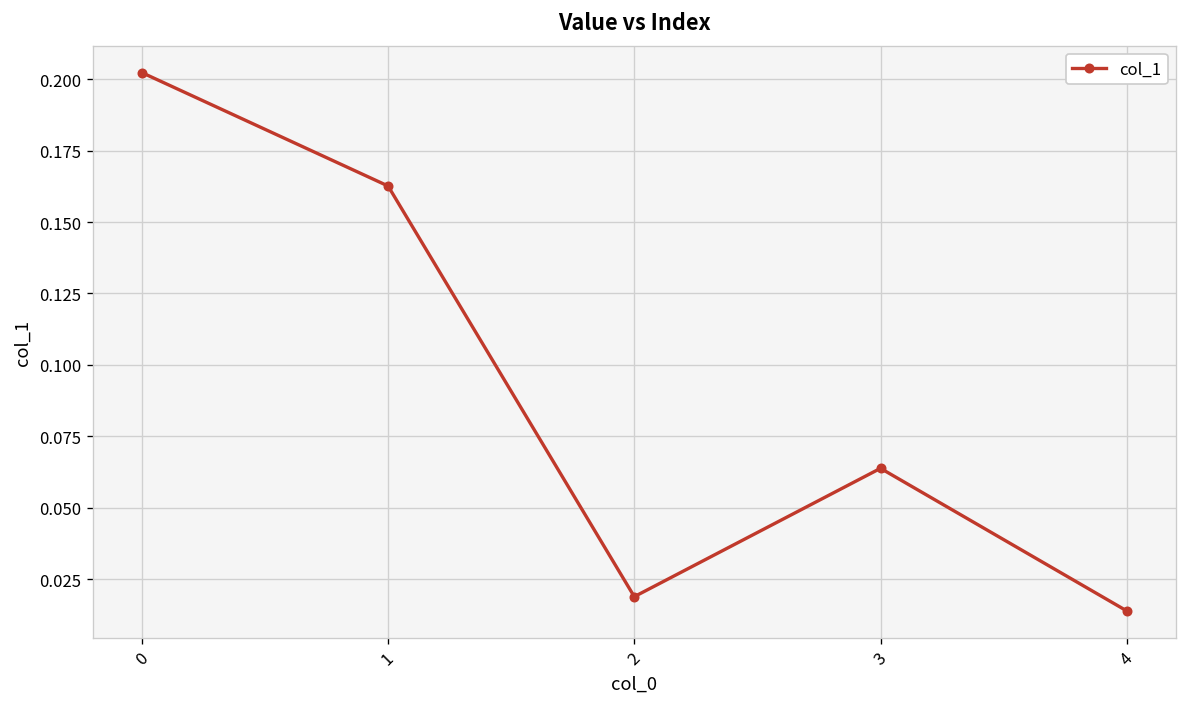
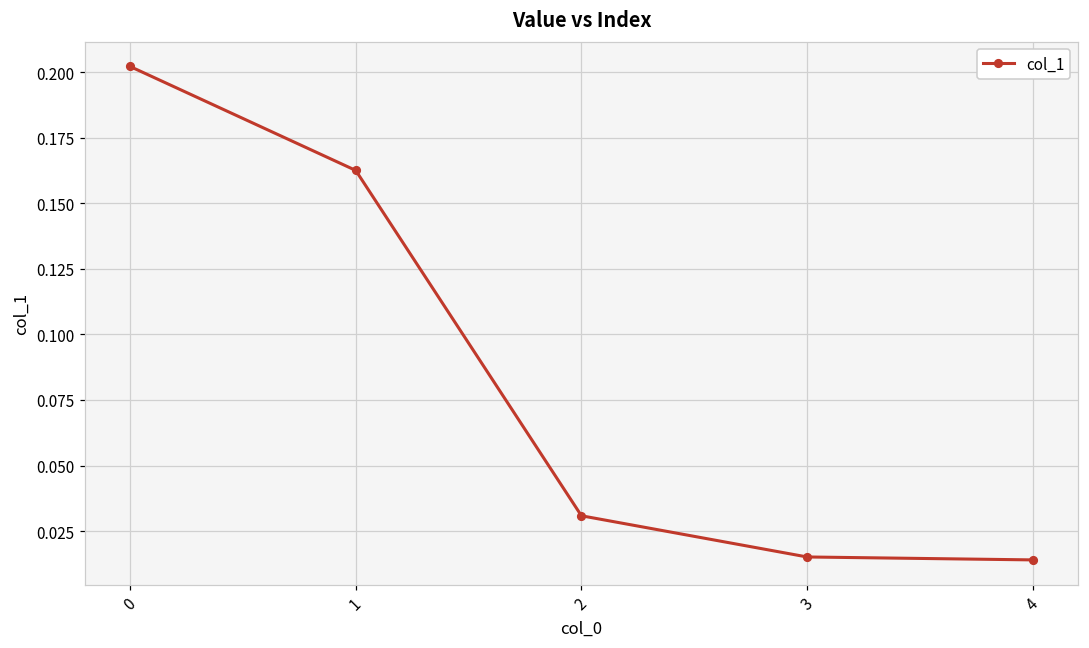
  {
    "0": 0.202,
    "1": 0.163,
-   "2": 0.019,
-   "3": 0.064,
+   "2": 0.031,
+   "3": 0.015,
    "4": 0.014
  }
